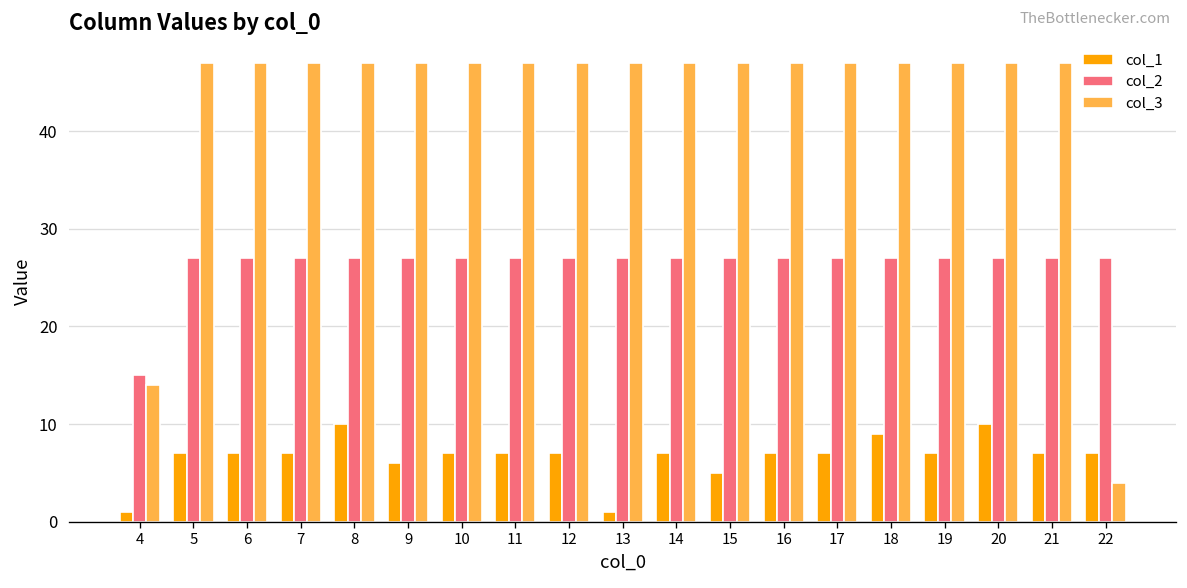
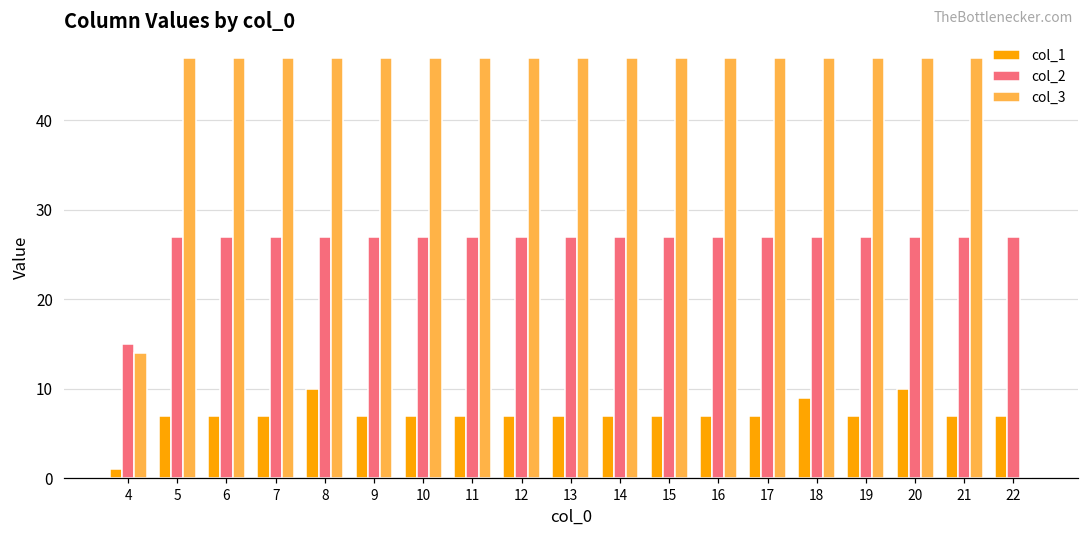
  {
    "col_1": {
      "4": 1,
      "5": 7,
      "6": 7,
      "7": 7,
      "8": 10,
-     "9": 6,
+     "9": 7,
      "10": 7,
      "11": 7,
      "12": 7,
-     "13": 1,
+     "13": 7,
      "14": 7,
-     "15": 5,
+     "15": 7,
      "16": 7,
      "17": 7,
      "18": 9,
      "19": 7,
      "20": 10,
      "21": 7,
      "22": 7
    },
    "col_2": {
      "4": 15,
      "5": 27,
      "6": 27,
      "7": 27,
      "8": 27,
      "9": 27,
      "10": 27,
      "11": 27,
      "12": 27,
      "13": 27,
      "14": 27,
      "15": 27,
      "16": 27,
      "17": 27,
      "18": 27,
      "19": 27,
      "20": 27,
      "21": 27,
      "22": 27
    },
    "col_3": {
      "4": 14,
      "5": 47,
      "6": 47,
      "7": 47,
      "8": 47,
      "9": 47,
      "10": 47,
      "11": 47,
      "12": 47,
      "13": 47,
      "14": 47,
      "15": 47,
      "16": 47,
      "17": 47,
      "18": 47,
      "19": 47,
      "20": 47,
      "21": 47,
-     "22": 4
+     "22": 0
    }
  }
